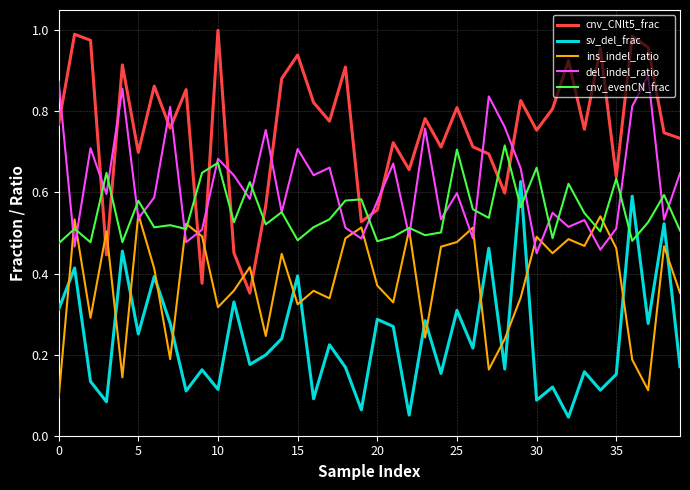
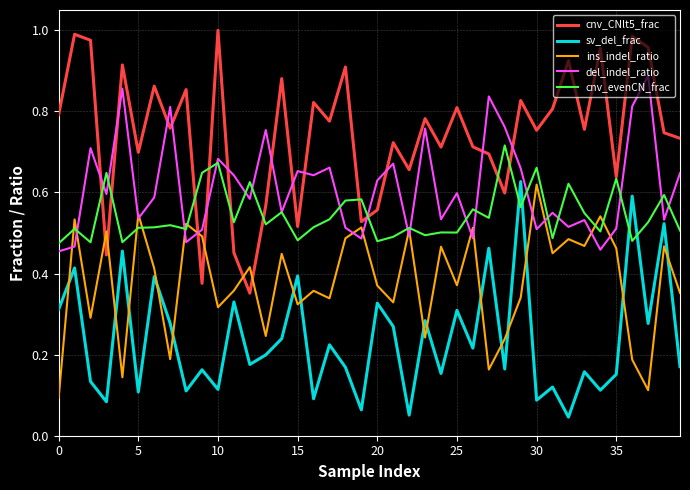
  {
    "cnv_CNlt5_frac": {
-     "0": 0.77,
+     "0": 0.79,
      "5": 0.70,
      "10": 1.00,
-     "15": 0.94,
+     "15": 0.52,
      "20": 0.56,
      "25": 0.81,
      "30": 0.75
    },
    "sv_del_frac": {
      "0": 0.31,
-     "5": 0.25,
+     "5": 0.11,
      "10": 0.11,
      "15": 0.39,
-     "20": 0.29,
+     "20": 0.33,
      "25": 0.31,
      "30": 0.09,
      "35": 0.15
    },
    "ins_indel_ratio": {
      "0": 0.09,
      "5": 0.55,
      "10": 0.32,
      "15": 0.32,
      "20": 0.37,
-     "25": 0.48,
-     "30": 0.49,
+     "25": 0.37,
+     "30": 0.62,
      "35": 0.46
    },
    "del_indel_ratio": {
-     "0": 0.87,
+     "0": 0.45,
      "5": 0.54,
      "10": 0.68,
-     "15": 0.71,
-     "20": 0.58,
+     "15": 0.65,
+     "20": 0.63,
      "25": 0.60,
-     "30": 0.45,
+     "30": 0.51,
      "35": 0.51
    },
    "cnv_evenCN_frac": {
      "0": 0.47,
-     "5": 0.58,
+     "5": 0.51,
      "10": 0.67,
      "15": 0.48,
      "20": 0.48,
-     "25": 0.71,
+     "25": 0.50,
      "30": 0.66
    }
  }
